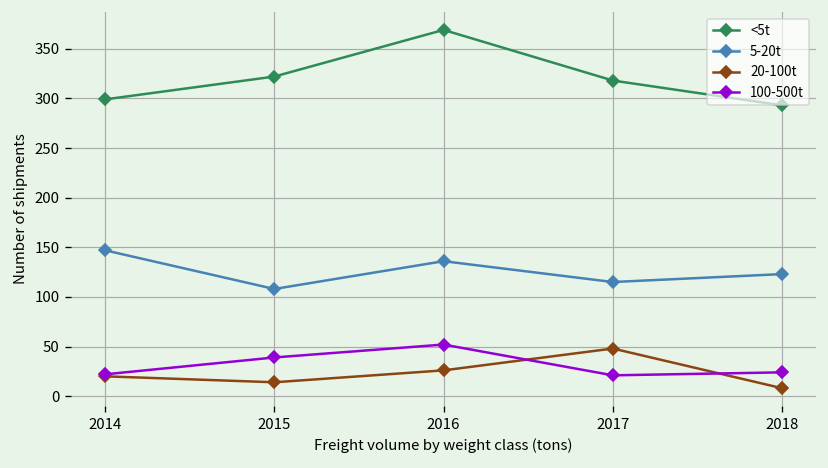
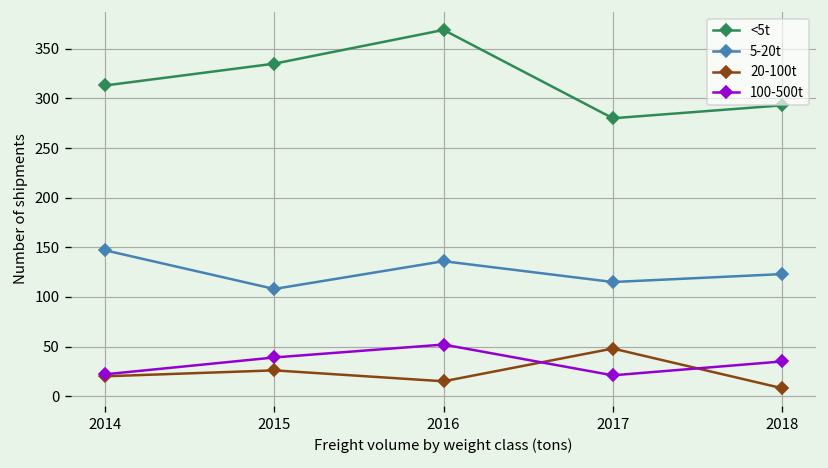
  {
    "<5t": {
-     "2014": 300,
-     "2015": 320,
+     "2014": 310,
+     "2015": 340,
      "2016": 370,
-     "2017": 320,
+     "2017": 280,
      "2018": 290
    },
    "5-20t": {
      "2014": 150,
      "2015": 110,
      "2016": 140,
      "2017": 120,
      "2018": 120
    },
    "20-100t": {
-     "2015": 10,
-     "2016": 30,
+     "2015": 30,
+     "2016": 20,
      "2017": 50,
      "2018": 10
    },
    "100-500t": {
      "2015": 40,
      "2016": 50,
      "2017": 20,
-     "2018": 20
+     "2018": 40
    }
  }
